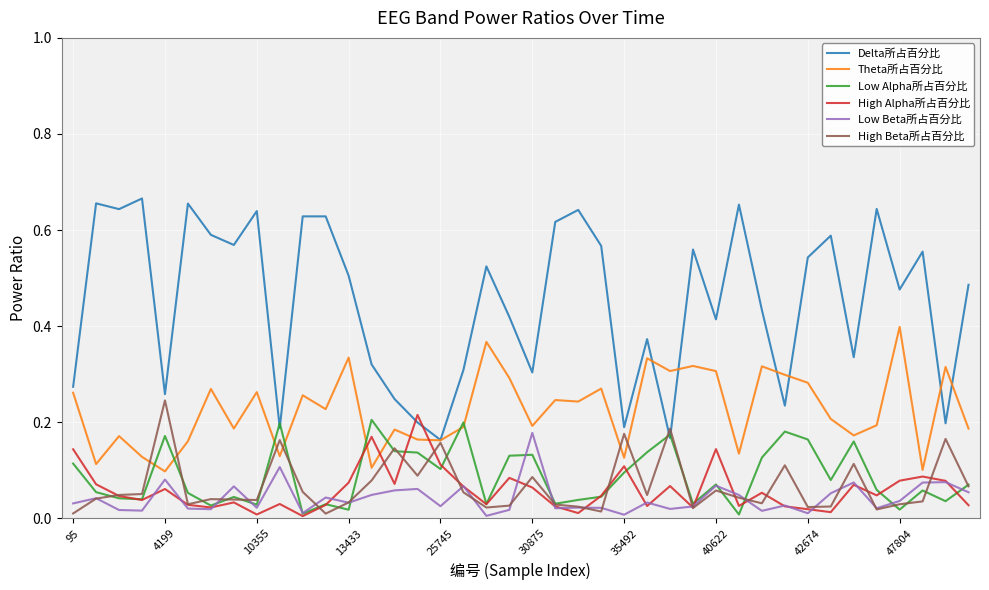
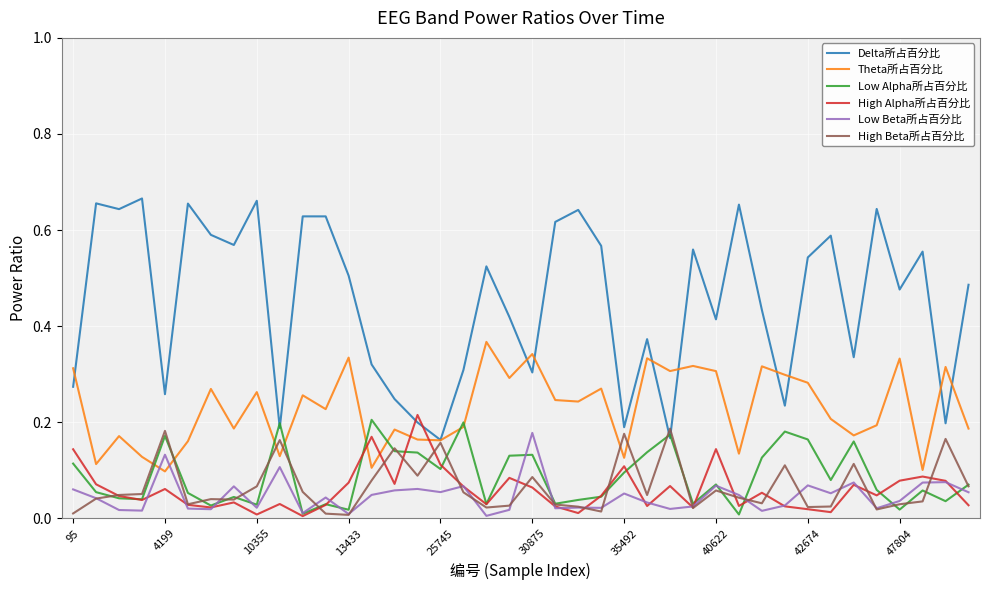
  {
    "Delta所占百分比": {
      "95": 0.27,
      "4199": 0.26,
-     "10355": 0.64,
+     "10355": 0.66,
      "13433": 0.51,
      "30875": 0.30,
      "35492": 0.19,
      "40622": 0.41,
      "42674": 0.54,
      "47804": 0.48
    },
    "Theta所占百分比": {
-     "95": 0.26,
+     "95": 0.31,
      "4199": 0.10,
      "10355": 0.26,
      "13433": 0.33,
-     "30875": 0.19,
+     "30875": 0.34,
      "35492": 0.13,
      "40622": 0.31,
      "42674": 0.28,
-     "47804": 0.40
+     "47804": 0.33
    },
    "Low Alpha所占百分比": {
      "95": 0.11,
      "4199": 0.17,
      "10355": 0.03,
      "13433": 0.02,
      "25745": 0.10,
      "30875": 0.13,
      "35492": 0.10,
      "42674": 0.16,
      "47804": 0.02
    },
    "High Alpha所占百分比": {
      "95": 0.14,
      "4199": 0.06,
      "10355": 0.01,
      "13433": 0.07,
      "25745": 0.11,
      "30875": 0.06,
      "35492": 0.11,
      "40622": 0.14,
      "47804": 0.08
    },
    "Low Beta所占百分比": {
-     "95": 0.03,
-     "4199": 0.08,
+     "95": 0.06,
+     "4199": 0.13,
      "10355": 0.02,
-     "13433": 0.03,
-     "25745": 0.03,
+     "13433": 0.01,
+     "25745": 0.05,
      "30875": 0.18,
-     "35492": 0.01,
-     "42674": 0.01,
+     "35492": 0.05,
+     "42674": 0.07,
      "47804": 0.04
    },
    "High Beta所占百分比": {
      "95": 0.01,
-     "4199": 0.25,
-     "10355": 0.04,
-     "13433": 0.03,
+     "4199": 0.18,
+     "10355": 0.07,
+     "13433": 0.01,
      "30875": 0.09,
      "35492": 0.18,
      "40622": 0.06,
      "47804": 0.03
    }
  }
